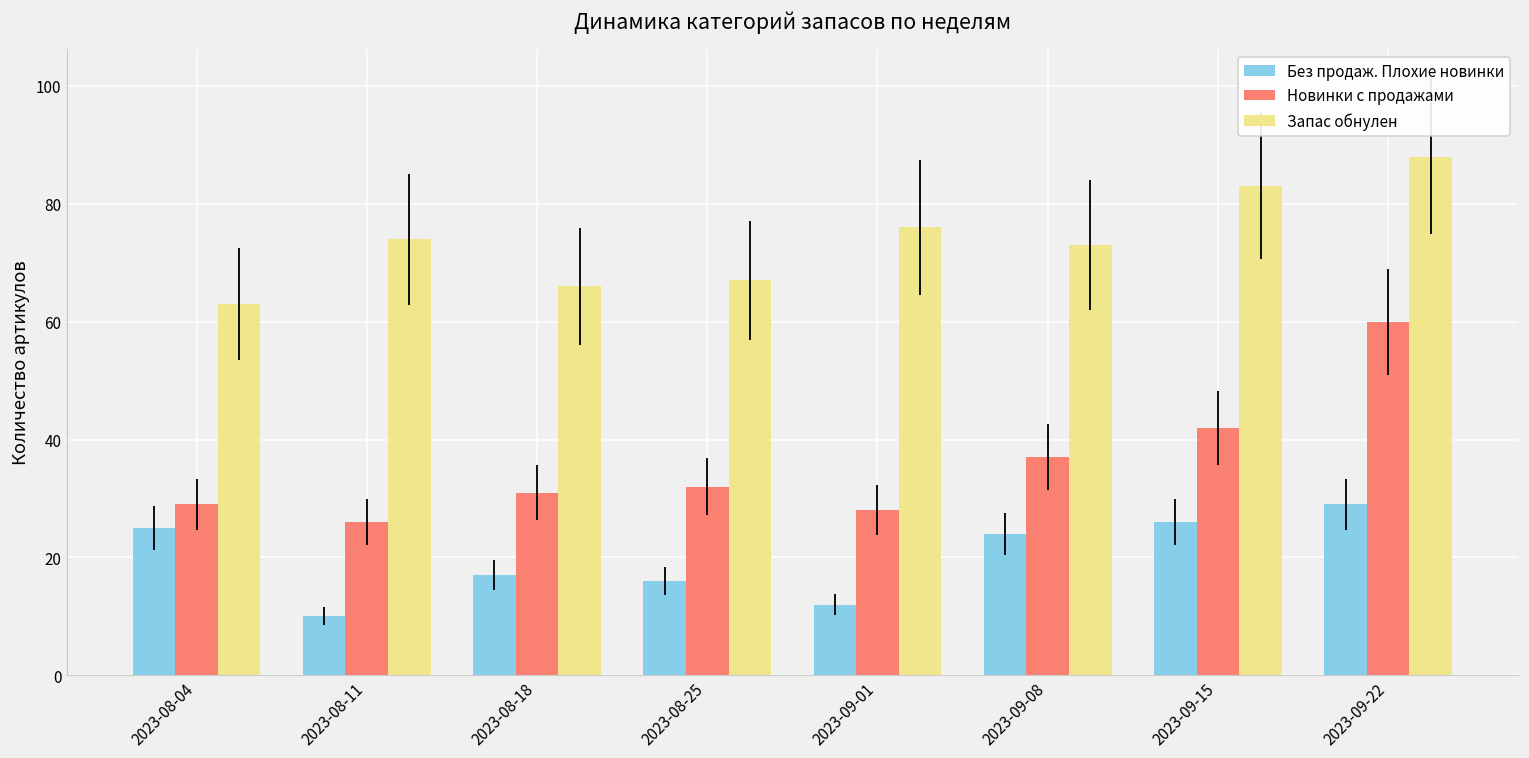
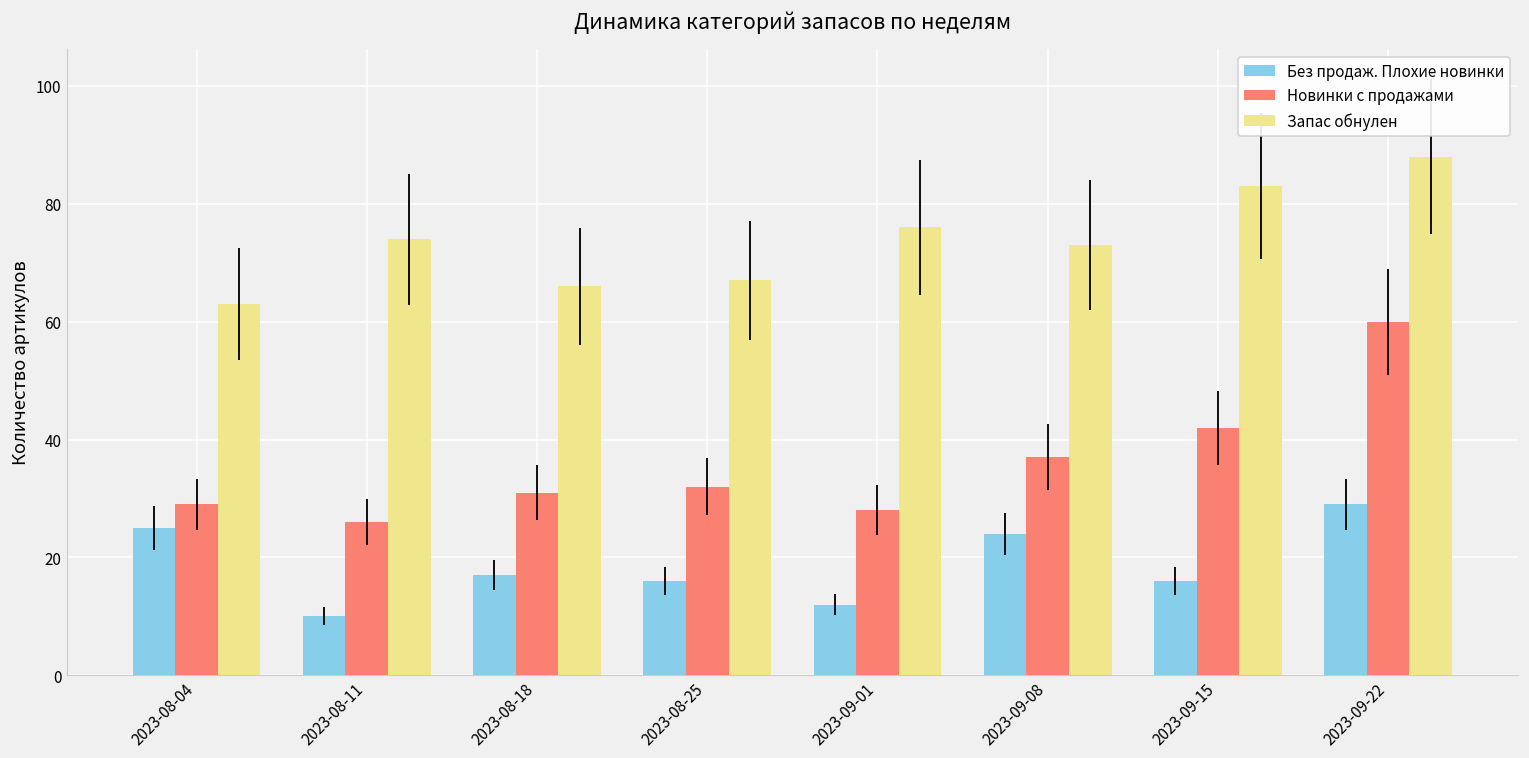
  {
    "Без продаж. Плохие новинки": {
      "2023-08-04": 25,
      "2023-08-11": 10,
      "2023-08-18": 17,
      "2023-08-25": 16,
      "2023-09-01": 12,
      "2023-09-08": 24,
-     "2023-09-15": 26,
+     "2023-09-15": 16,
      "2023-09-22": 29
    },
    "Новинки с продажами": {
      "2023-08-04": 29,
      "2023-08-11": 26,
      "2023-08-18": 31,
      "2023-08-25": 32,
      "2023-09-01": 28,
      "2023-09-08": 37,
      "2023-09-15": 42,
      "2023-09-22": 60
    },
    "Запас обнулен": {
      "2023-08-04": 63,
      "2023-08-11": 74,
      "2023-08-18": 66,
      "2023-08-25": 67,
      "2023-09-01": 76,
      "2023-09-08": 73,
      "2023-09-15": 83,
      "2023-09-22": 88
    }
  }
